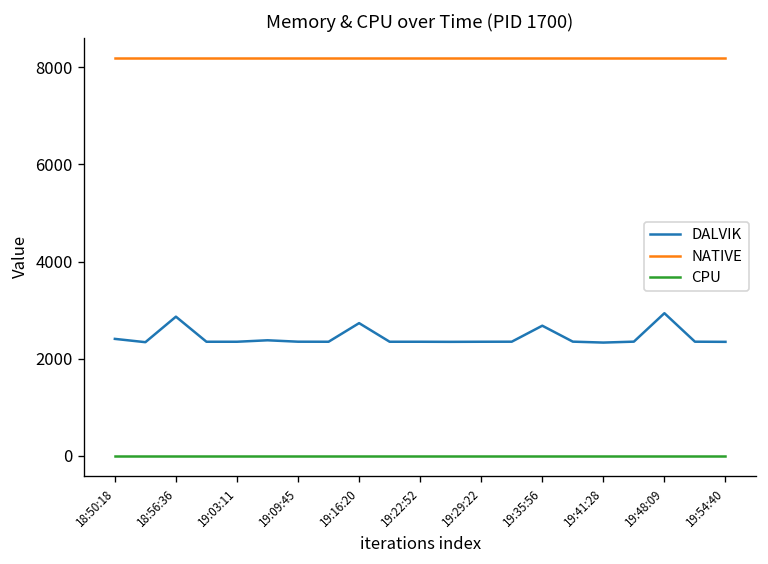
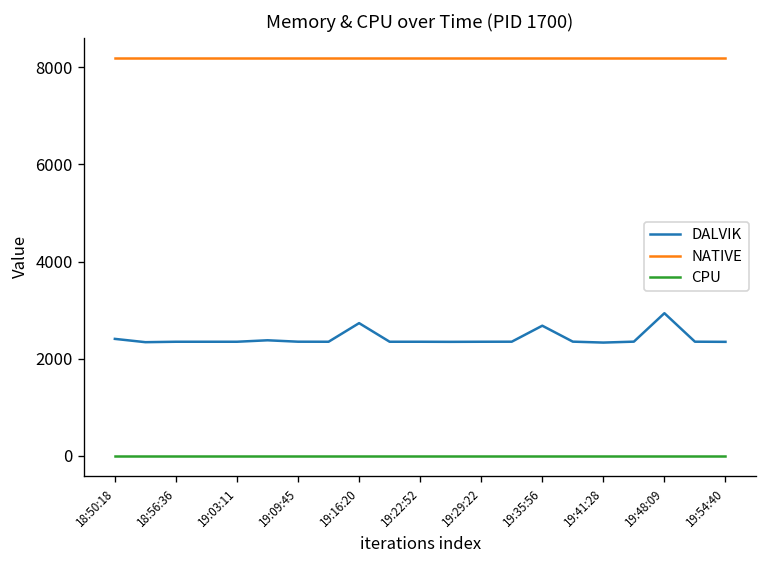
  {
    "DALVIK": {
      "18:50:18": 2400,
-     "18:56:36": 2900,
+     "18:56:36": 2300,
      "19:03:11": 2300,
      "19:09:45": 2400,
      "19:16:20": 2700,
      "19:22:52": 2300,
      "19:29:22": 2300,
      "19:35:56": 2700,
      "19:41:28": 2300,
      "19:48:09": 2900,
      "19:54:40": 2300
    },
    "NATIVE": {
      "18:50:18": 8200,
      "18:56:36": 8200,
      "19:03:11": 8200,
      "19:09:45": 8200,
      "19:16:20": 8200,
      "19:22:52": 8200,
      "19:29:22": 8200,
      "19:35:56": 8200,
      "19:41:28": 8200,
      "19:48:09": 8200,
      "19:54:40": 8200
    },
    "CPU": {
      "18:50:18": 0,
      "18:56:36": 0,
      "19:03:11": 0,
      "19:09:45": 0,
      "19:16:20": 0,
      "19:22:52": 0,
      "19:29:22": 0,
      "19:35:56": 0,
      "19:41:28": 0,
      "19:48:09": 0,
      "19:54:40": 0
    }
  }
